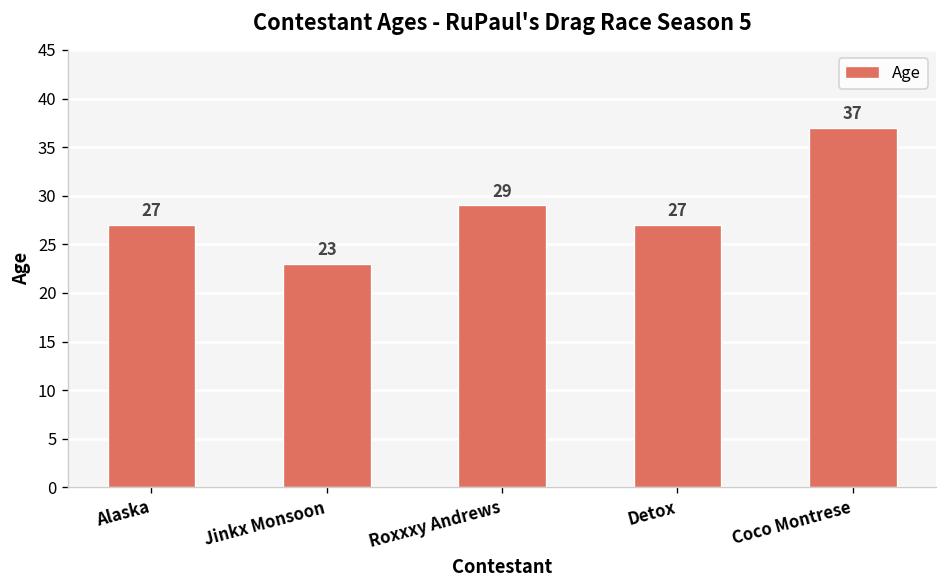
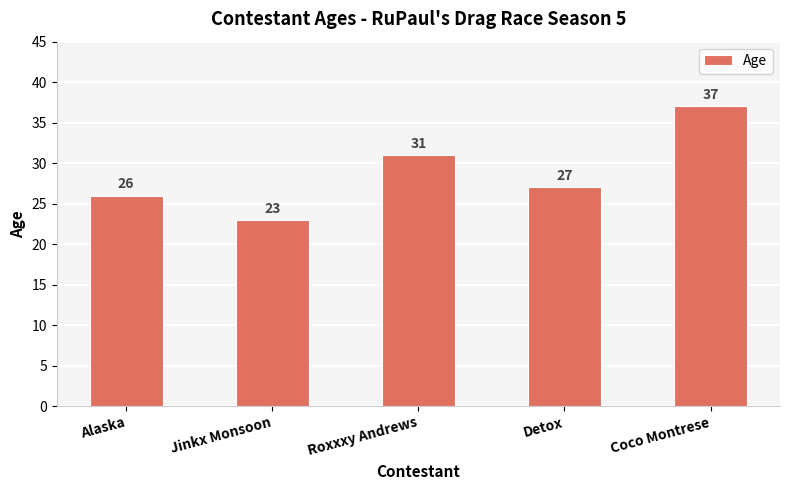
  {
-   "Alaska": 27,
+   "Alaska": 26,
    "Jinkx Monsoon": 23,
-   "Roxxxy Andrews": 29,
+   "Roxxxy Andrews": 31,
    "Detox": 27,
    "Coco Montrese": 37
  }
